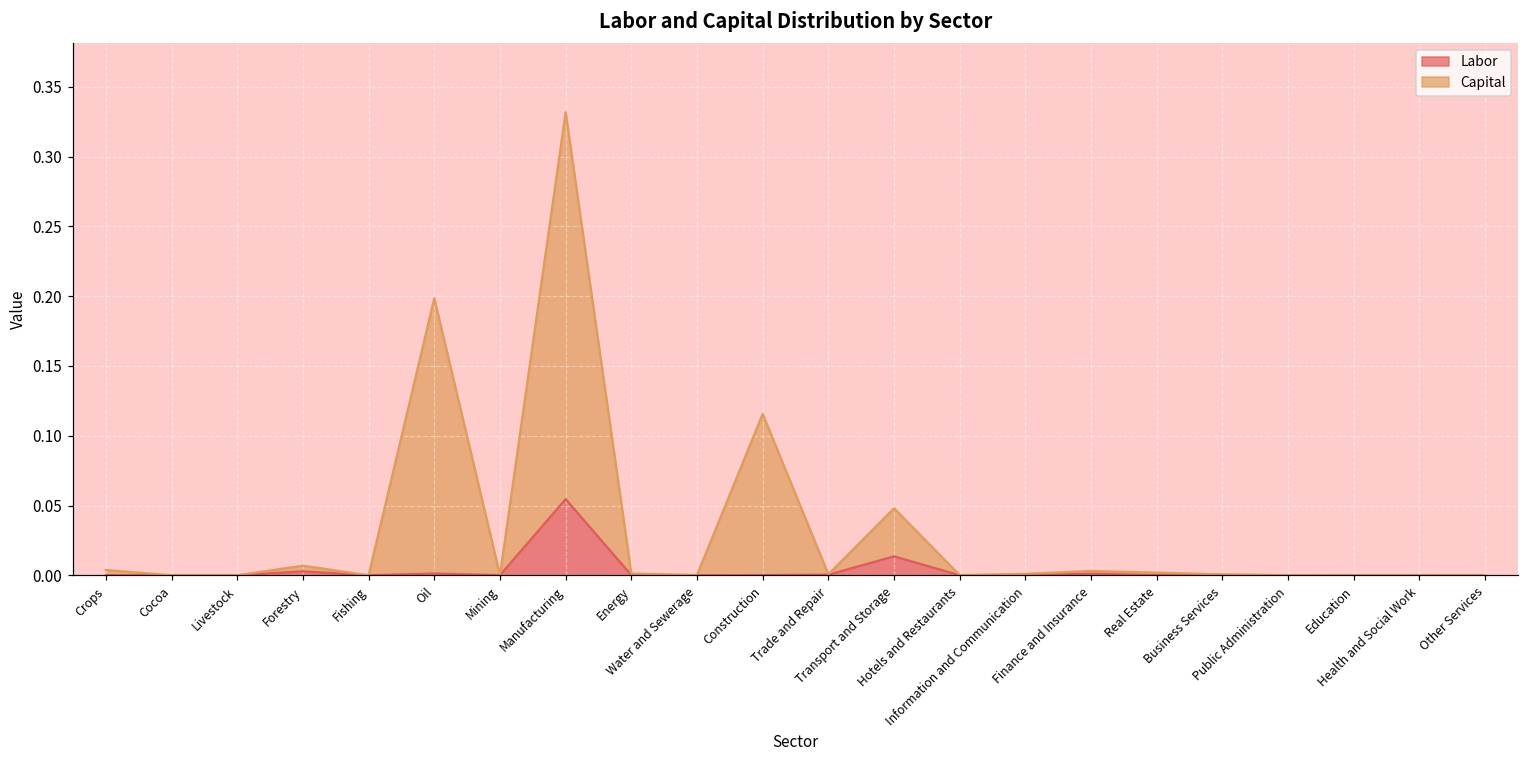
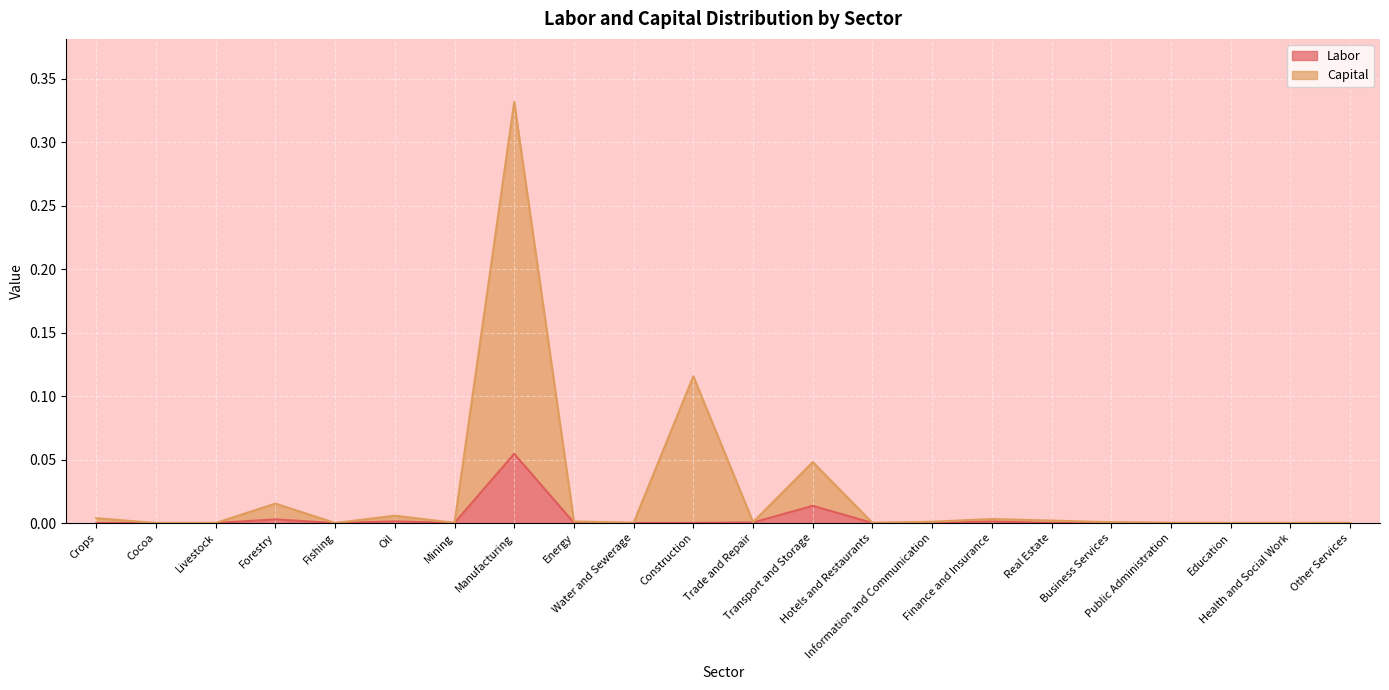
  {
    "Labor": {
      "Crops": 0.000,
      "Forestry": 0.003,
      "Oil": 0.001,
      "Manufacturing": 0.055,
      "Construction": 0.000,
      "Transport and Storage": 0.014
    },
    "Capital": {
      "Crops": 0.004,
-     "Forestry": 0.004,
-     "Oil": 0.197,
+     "Forestry": 0.012,
+     "Oil": 0.004,
      "Manufacturing": 0.277,
      "Construction": 0.116,
      "Transport and Storage": 0.034
    }
  }
